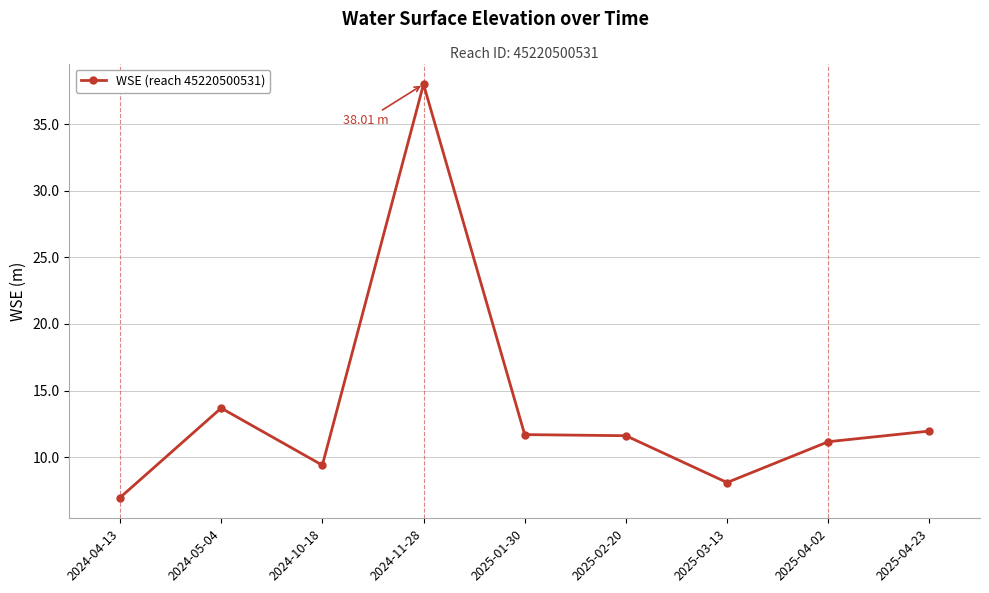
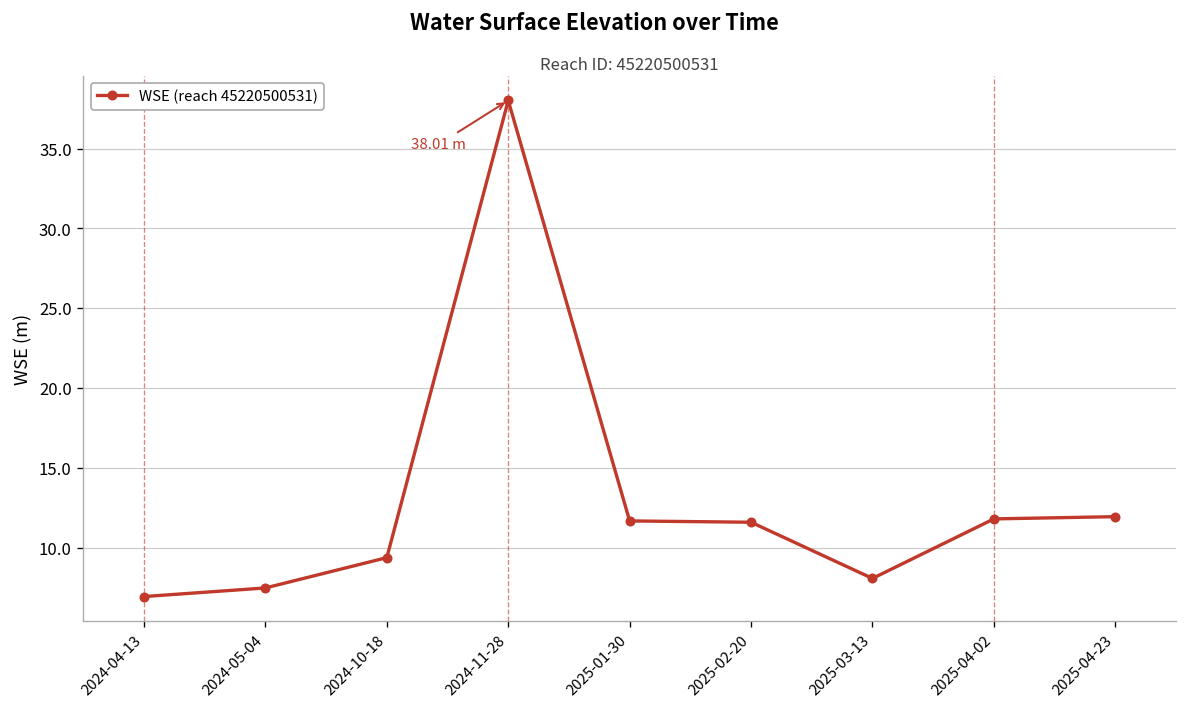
  {
    "2024-04-13": 7.0,
-   "2024-05-04": 13.7,
+   "2024-05-04": 7.5,
    "2024-10-18": 9.4,
    "2025-01-30": 11.7,
    "2025-02-20": 11.6,
    "2025-03-13": 8.1,
-   "2025-04-02": 11.2,
+   "2025-04-02": 11.8,
    "2025-04-23": 12.0
  }
